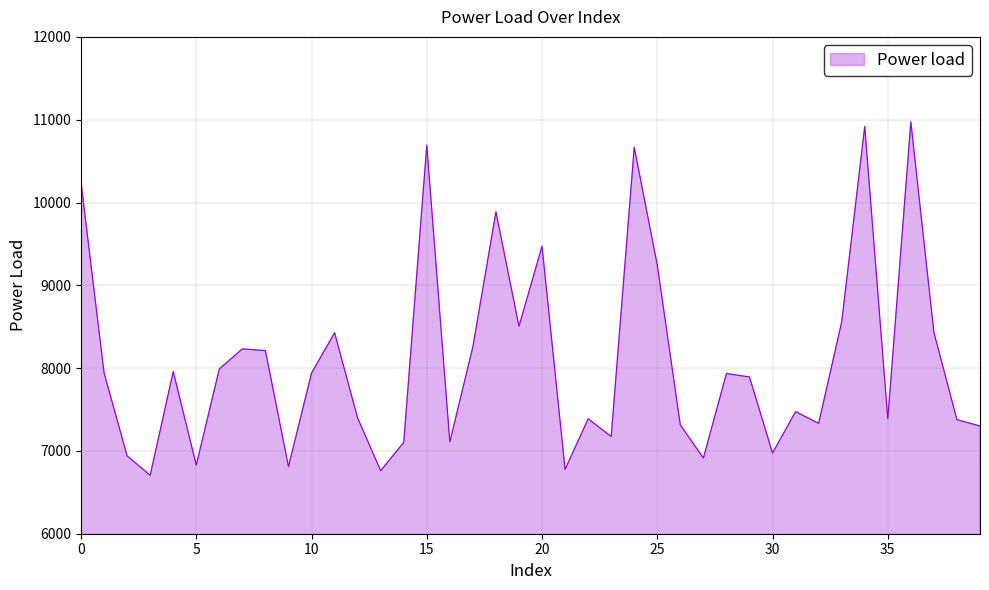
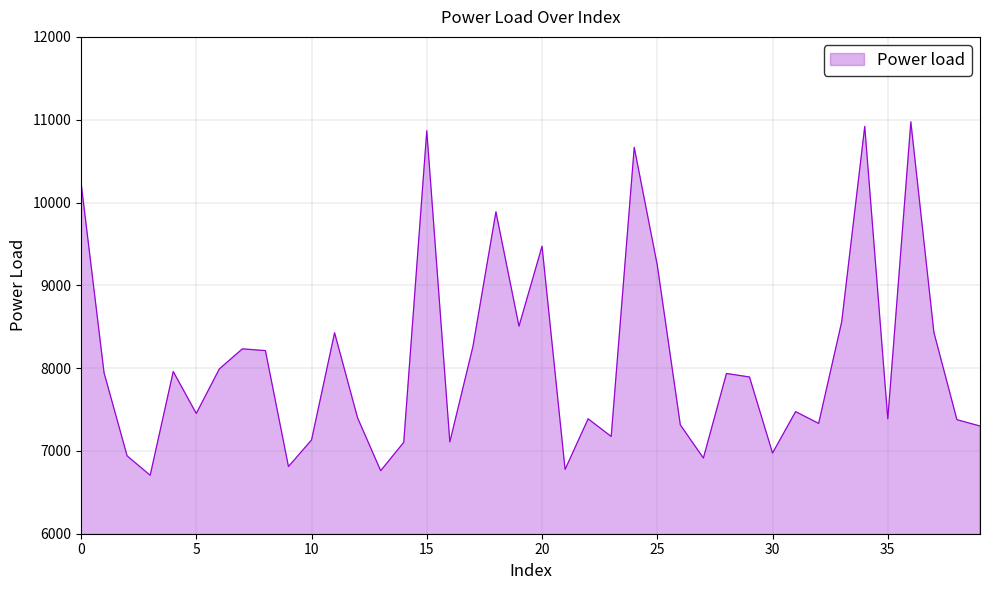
  {
    "0": 10200,
-   "5": 6800,
-   "10": 7900,
-   "15": 10700,
+   "5": 7500,
+   "10": 7100,
+   "15": 10900,
    "20": 9500,
    "25": 9200,
    "30": 7000,
    "35": 7400
  }
